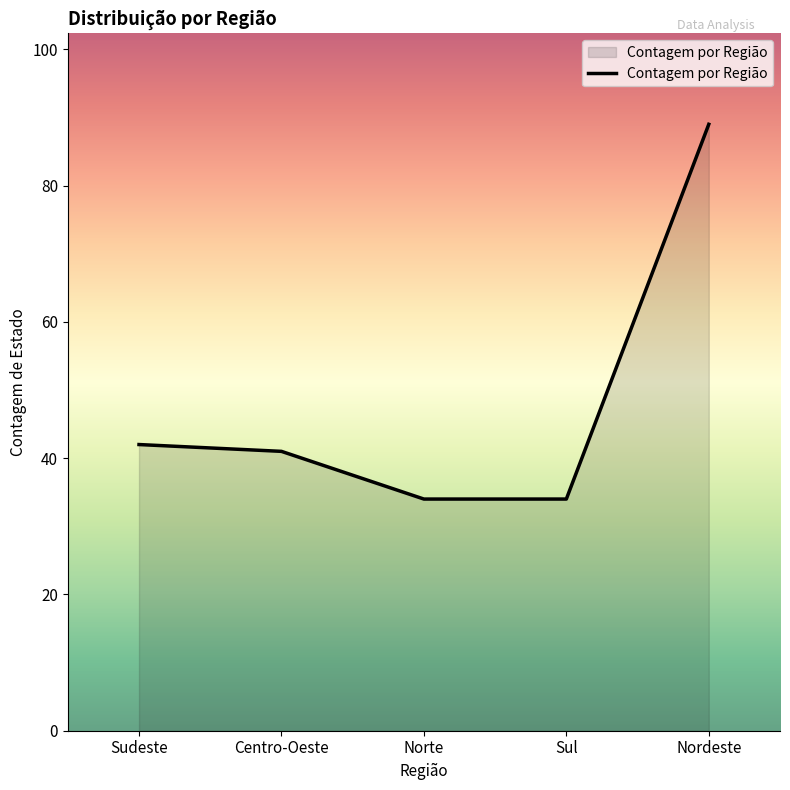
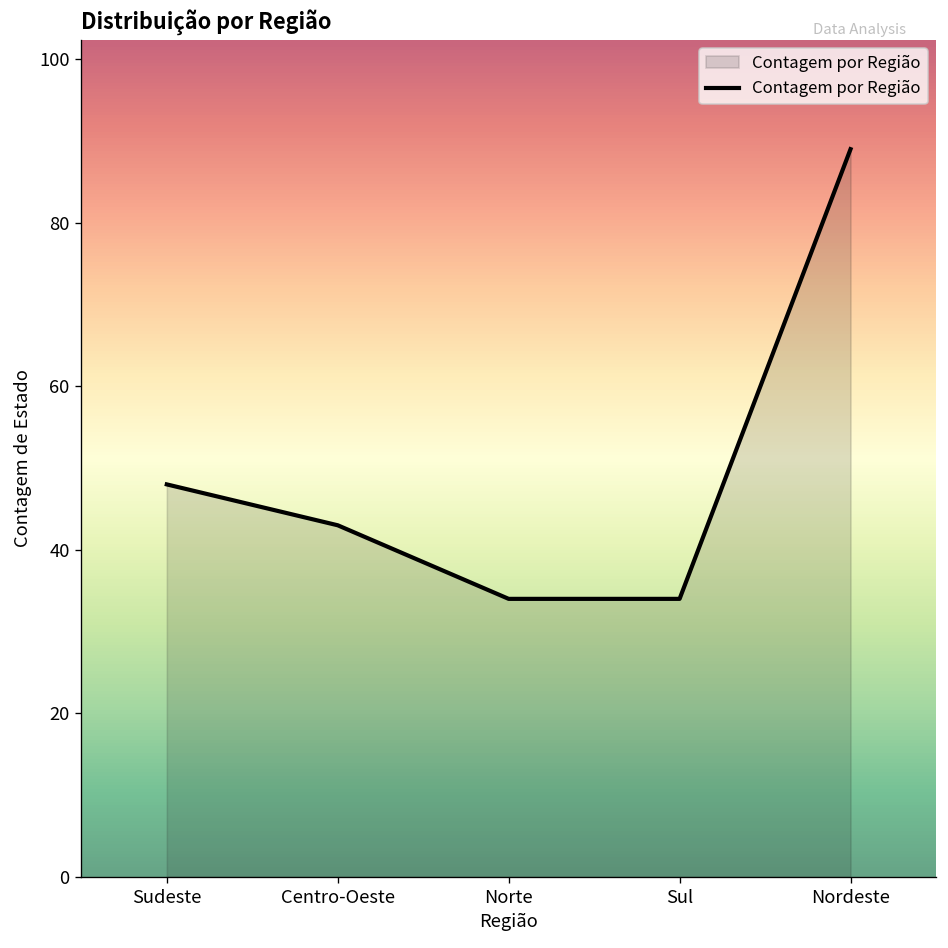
  {
-   "Sudeste": 42,
-   "Centro-Oeste": 41,
+   "Sudeste": 48,
+   "Centro-Oeste": 43,
    "Norte": 34,
    "Sul": 34,
    "Nordeste": 89
  }
